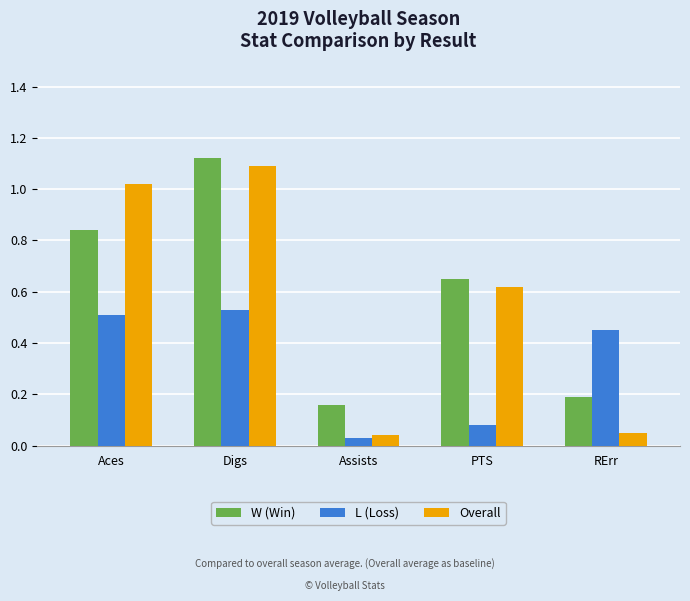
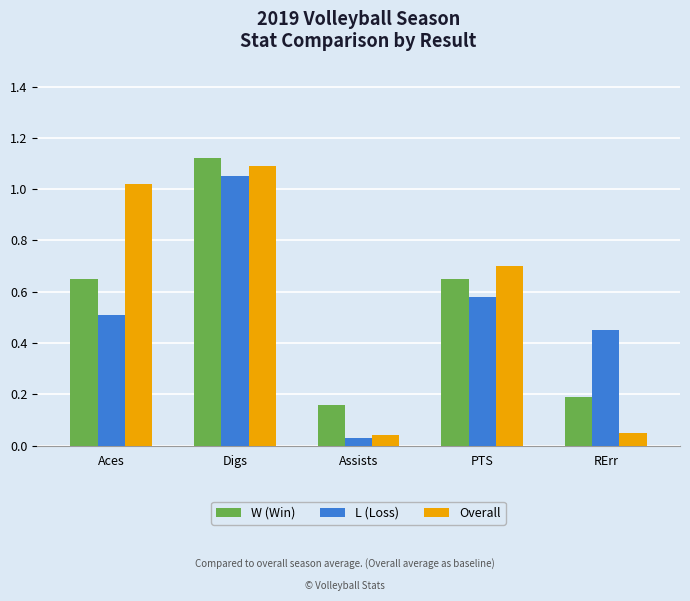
  {
    "W (Win)": {
-     "Aces": 0.84,
+     "Aces": 0.65,
      "Digs": 1.12,
      "Assists": 0.16,
      "PTS": 0.65,
      "RErr": 0.19
    },
    "L (Loss)": {
      "Aces": 0.51,
-     "Digs": 0.53,
+     "Digs": 1.05,
      "Assists": 0.03,
-     "PTS": 0.08,
+     "PTS": 0.58,
      "RErr": 0.45
    },
    "Overall": {
      "Aces": 1.02,
      "Digs": 1.09,
      "Assists": 0.04,
-     "PTS": 0.62,
+     "PTS": 0.70,
      "RErr": 0.05
    }
  }
